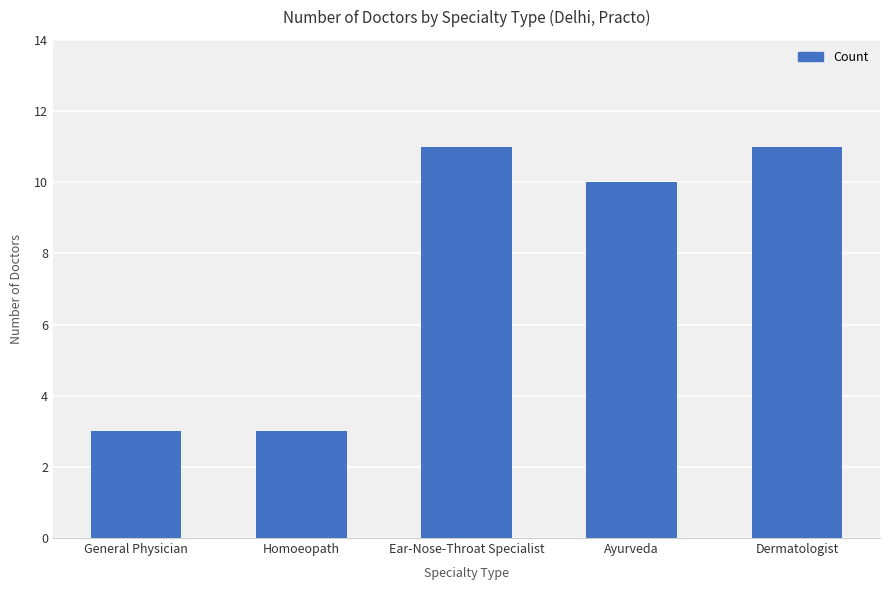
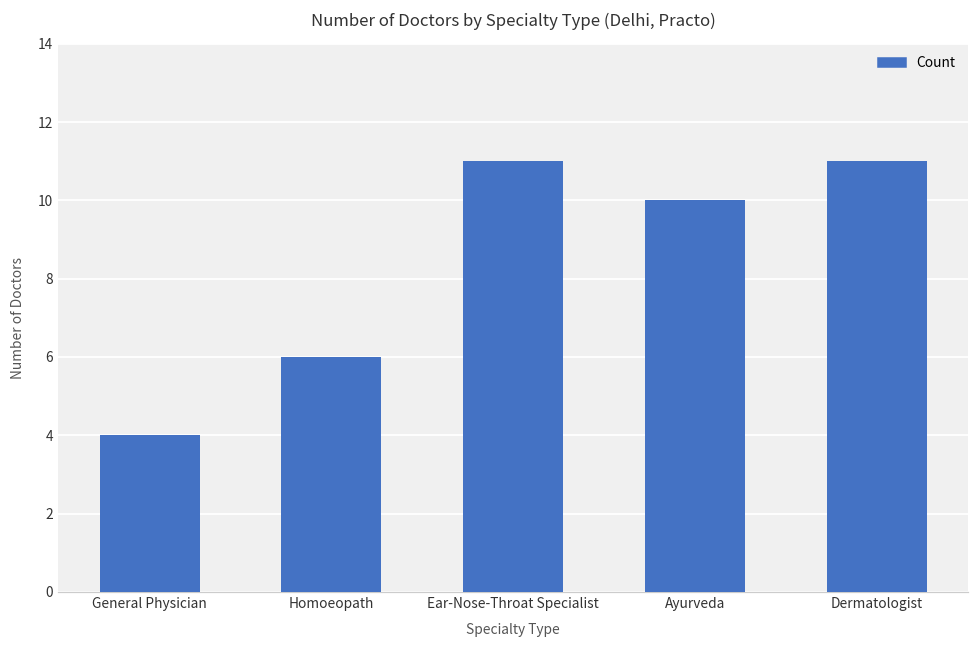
  {
-   "General Physician": 3,
-   "Homoeopath": 3,
+   "General Physician": 4,
+   "Homoeopath": 6,
    "Ear-Nose-Throat Specialist": 11,
    "Ayurveda": 10,
    "Dermatologist": 11
  }
